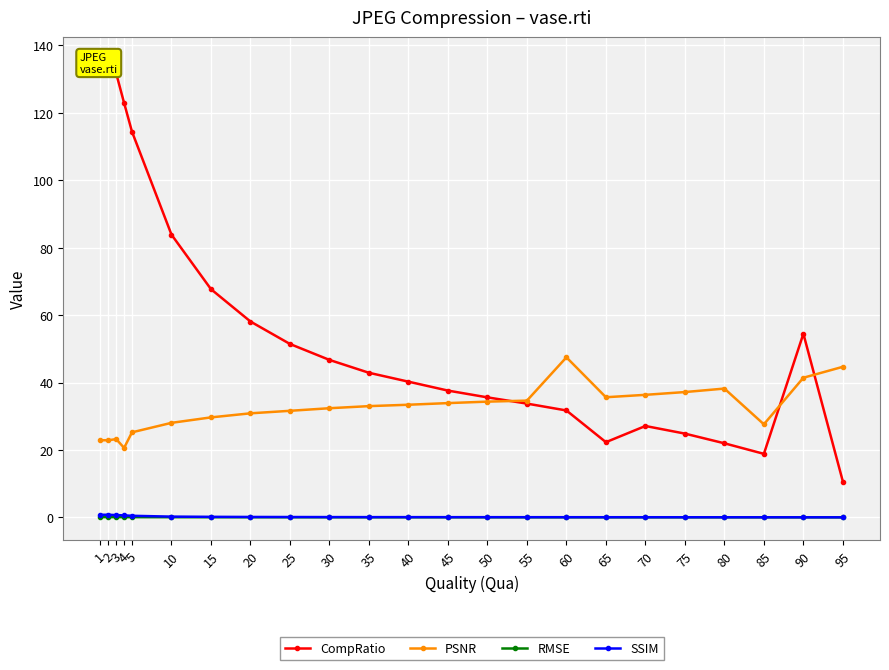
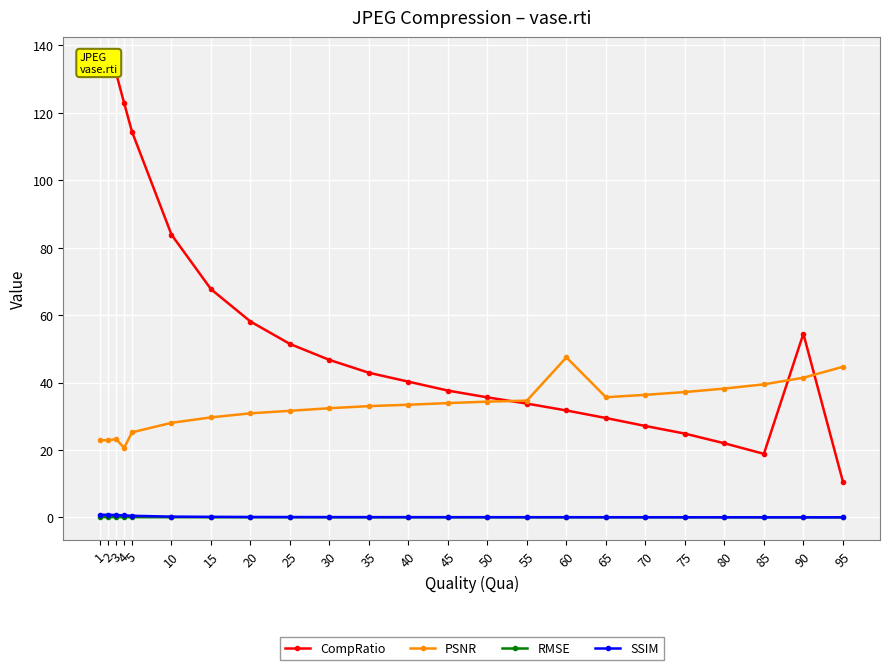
  {
    "CompRatio": {
      "4": 123,
      "5": 114,
      "10": 84,
      "15": 68,
      "20": 58,
      "25": 51,
      "30": 47,
      "35": 43,
      "40": 40,
      "45": 38,
      "50": 36,
      "55": 34,
      "60": 32,
-     "65": 22,
+     "65": 29,
      "70": 27,
      "75": 25,
      "80": 22,
      "85": 19,
      "90": 54,
      "95": 11
    },
    "PSNR": {
      "1": 23,
      "2": 23,
      "3": 23,
      "4": 21,
      "5": 25,
      "10": 28,
      "15": 30,
      "20": 31,
      "25": 32,
      "30": 32,
      "35": 33,
      "40": 33,
      "45": 34,
      "50": 34,
      "55": 35,
      "60": 47,
      "65": 36,
      "70": 36,
      "75": 37,
      "80": 38,
-     "85": 28,
+     "85": 39,
      "90": 41,
      "95": 45
    }
  }
